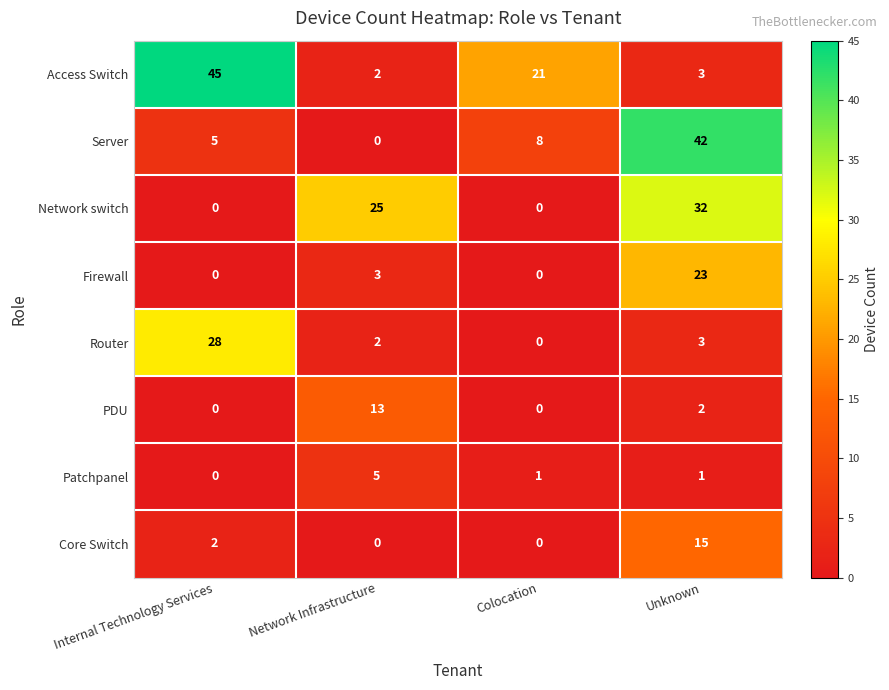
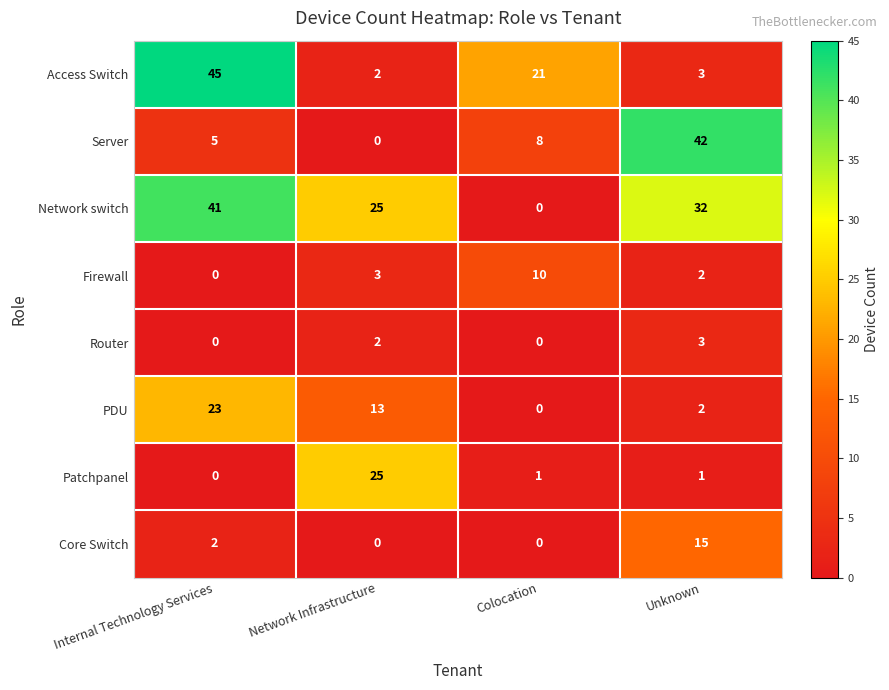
  {
    "Access Switch": {
      "Internal Technology Services": 45,
      "Network Infrastructure": 2,
      "Colocation": 21,
      "Unknown": 3
    },
    "Server": {
      "Internal Technology Services": 5,
      "Network Infrastructure": 0,
      "Colocation": 8,
      "Unknown": 42
    },
    "Network switch": {
-     "Internal Technology Services": 0,
+     "Internal Technology Services": 41,
      "Network Infrastructure": 25,
      "Colocation": 0,
      "Unknown": 32
    },
    "Firewall": {
      "Internal Technology Services": 0,
      "Network Infrastructure": 3,
-     "Colocation": 0,
-     "Unknown": 23
+     "Colocation": 10,
+     "Unknown": 2
    },
    "Router": {
-     "Internal Technology Services": 28,
+     "Internal Technology Services": 0,
      "Network Infrastructure": 2,
      "Colocation": 0,
      "Unknown": 3
    },
    "PDU": {
-     "Internal Technology Services": 0,
+     "Internal Technology Services": 23,
      "Network Infrastructure": 13,
      "Colocation": 0,
      "Unknown": 2
    },
    "Patchpanel": {
      "Internal Technology Services": 0,
-     "Network Infrastructure": 5,
+     "Network Infrastructure": 25,
      "Colocation": 1,
      "Unknown": 1
    },
    "Core Switch": {
      "Internal Technology Services": 2,
      "Network Infrastructure": 0,
      "Colocation": 0,
      "Unknown": 15
    }
  }
